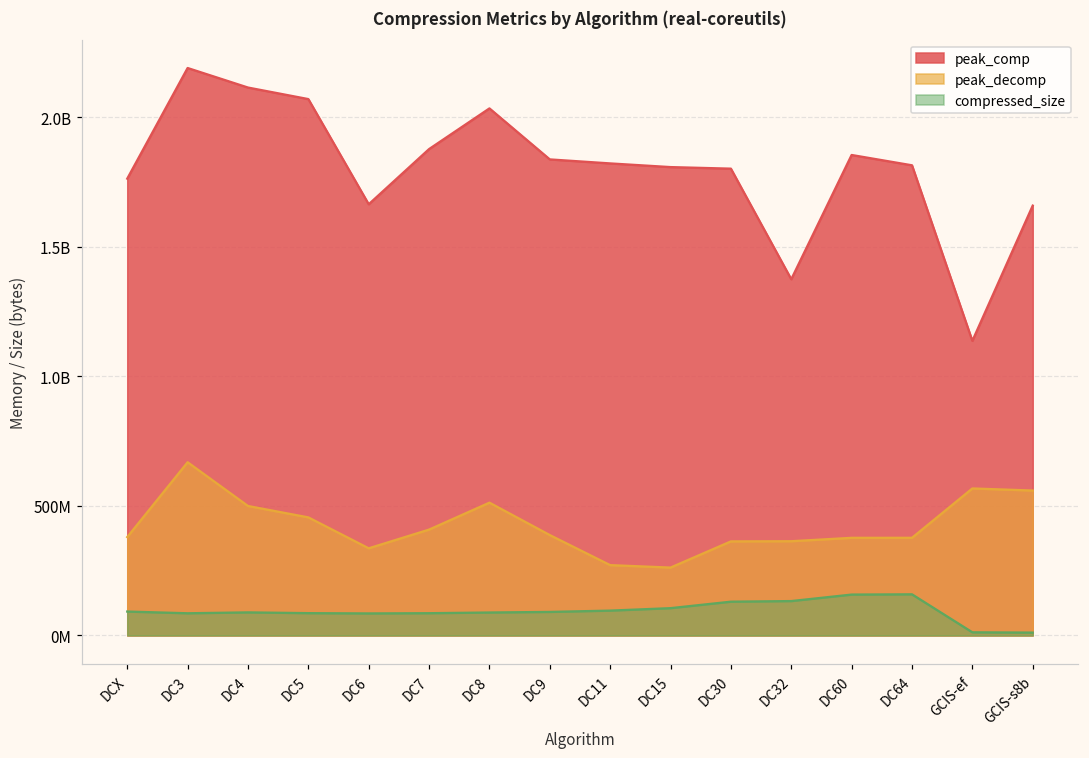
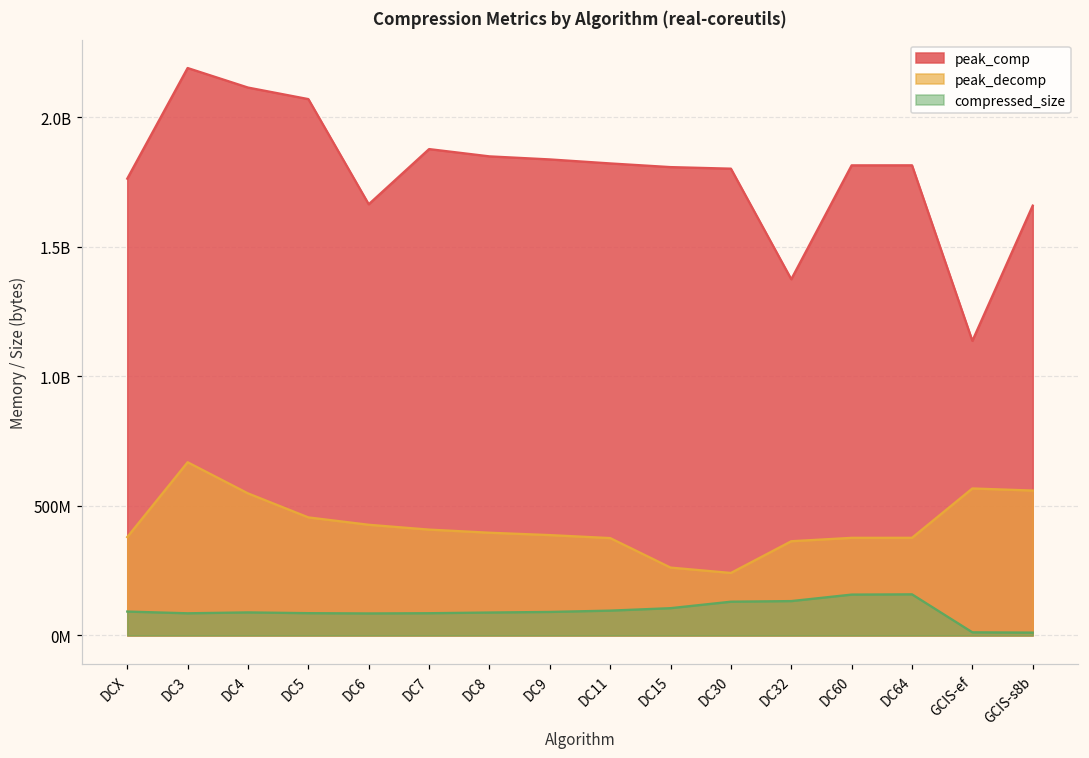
  {
    "peak_comp": {
      "DCX": 1760000000,
      "DC3": 2190000000,
      "DC4": 2110000000,
      "DC5": 2070000000,
      "DC6": 1660000000,
      "DC7": 1880000000,
-     "DC8": 2030000000,
+     "DC8": 1850000000,
      "DC9": 1840000000,
      "DC11": 1820000000,
      "DC15": 1810000000,
      "DC30": 1800000000,
      "DC32": 1370000000,
-     "DC60": 1850000000,
+     "DC60": 1810000000,
      "DC64": 1810000000,
      "GCIS-ef": 1140000000,
      "GCIS-s8b": 1660000000
    },
    "peak_decomp": {
      "DCX": 380000000,
      "DC3": 670000000,
-     "DC4": 500000000,
+     "DC4": 550000000,
      "DC5": 460000000,
-     "DC6": 340000000,
+     "DC6": 430000000,
      "DC7": 410000000,
-     "DC8": 510000000,
+     "DC8": 400000000,
      "DC9": 390000000,
-     "DC11": 270000000,
+     "DC11": 380000000,
      "DC15": 260000000,
-     "DC30": 360000000,
+     "DC30": 240000000,
      "DC32": 360000000,
      "DC60": 380000000,
      "DC64": 380000000,
      "GCIS-ef": 570000000,
      "GCIS-s8b": 560000000
    },
    "compressed_size": {
      "DCX": 90000000,
      "DC3": 90000000,
      "DC4": 90000000,
      "DC5": 90000000,
      "DC6": 90000000,
      "DC7": 90000000,
      "DC8": 90000000,
      "DC9": 90000000,
      "DC11": 100000000,
      "DC15": 110000000,
      "DC30": 130000000,
      "DC32": 130000000,
      "DC60": 160000000,
      "DC64": 160000000,
      "GCIS-ef": 10000000,
      "GCIS-s8b": 10000000
    }
  }
